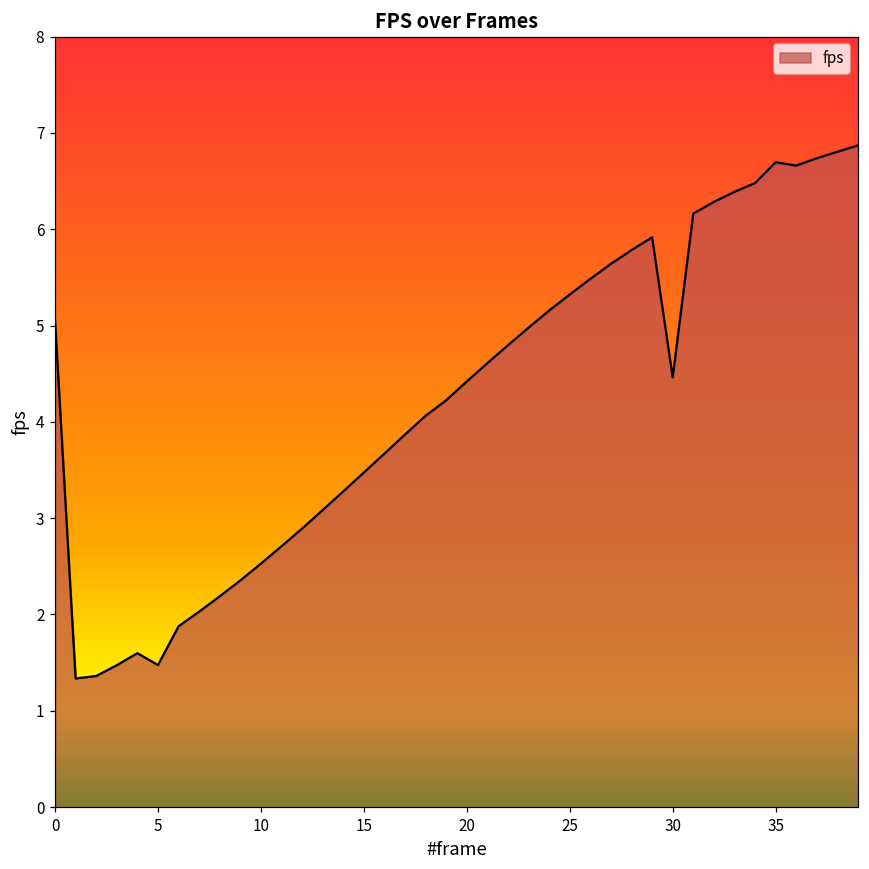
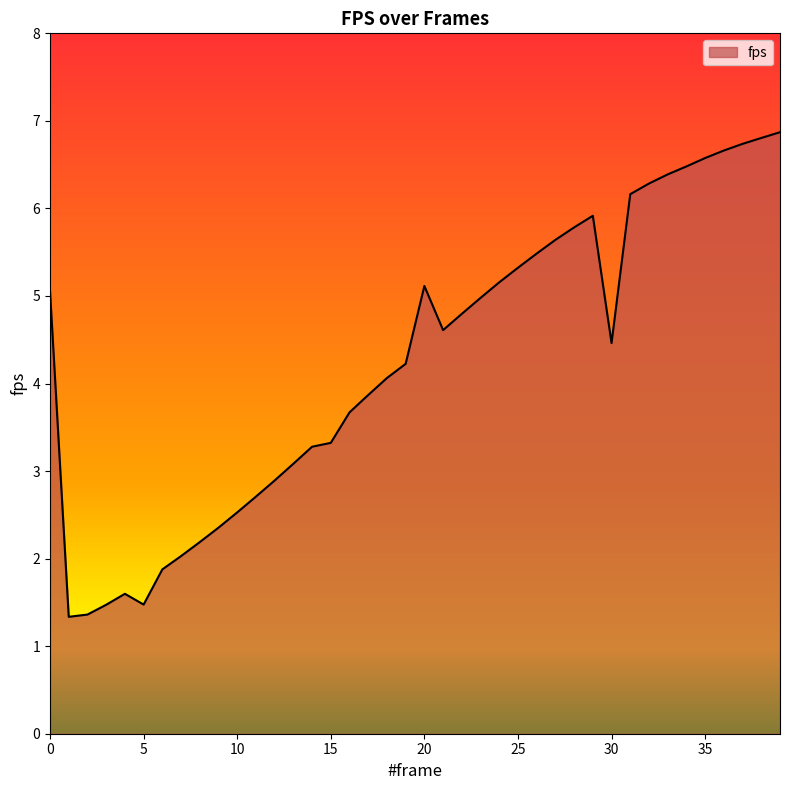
  {
    "0": 5.1,
    "5": 1.5,
    "10": 2.5,
-   "15": 3.5,
-   "20": 4.4,
+   "15": 3.3,
+   "20": 5.1,
    "25": 5.3,
    "30": 4.5,
-   "35": 6.7
+   "35": 6.6
  }
